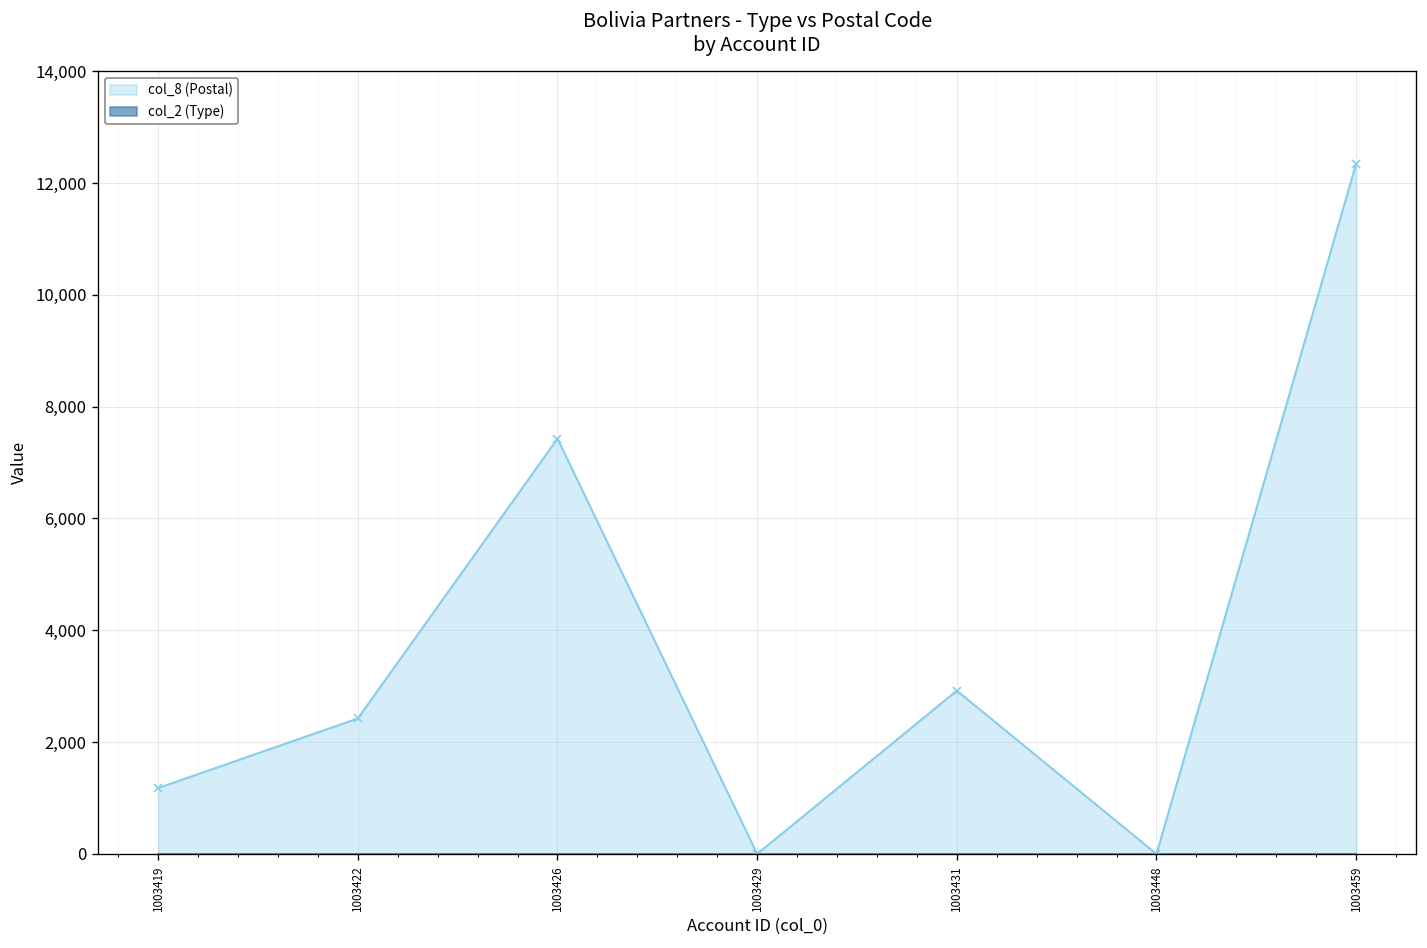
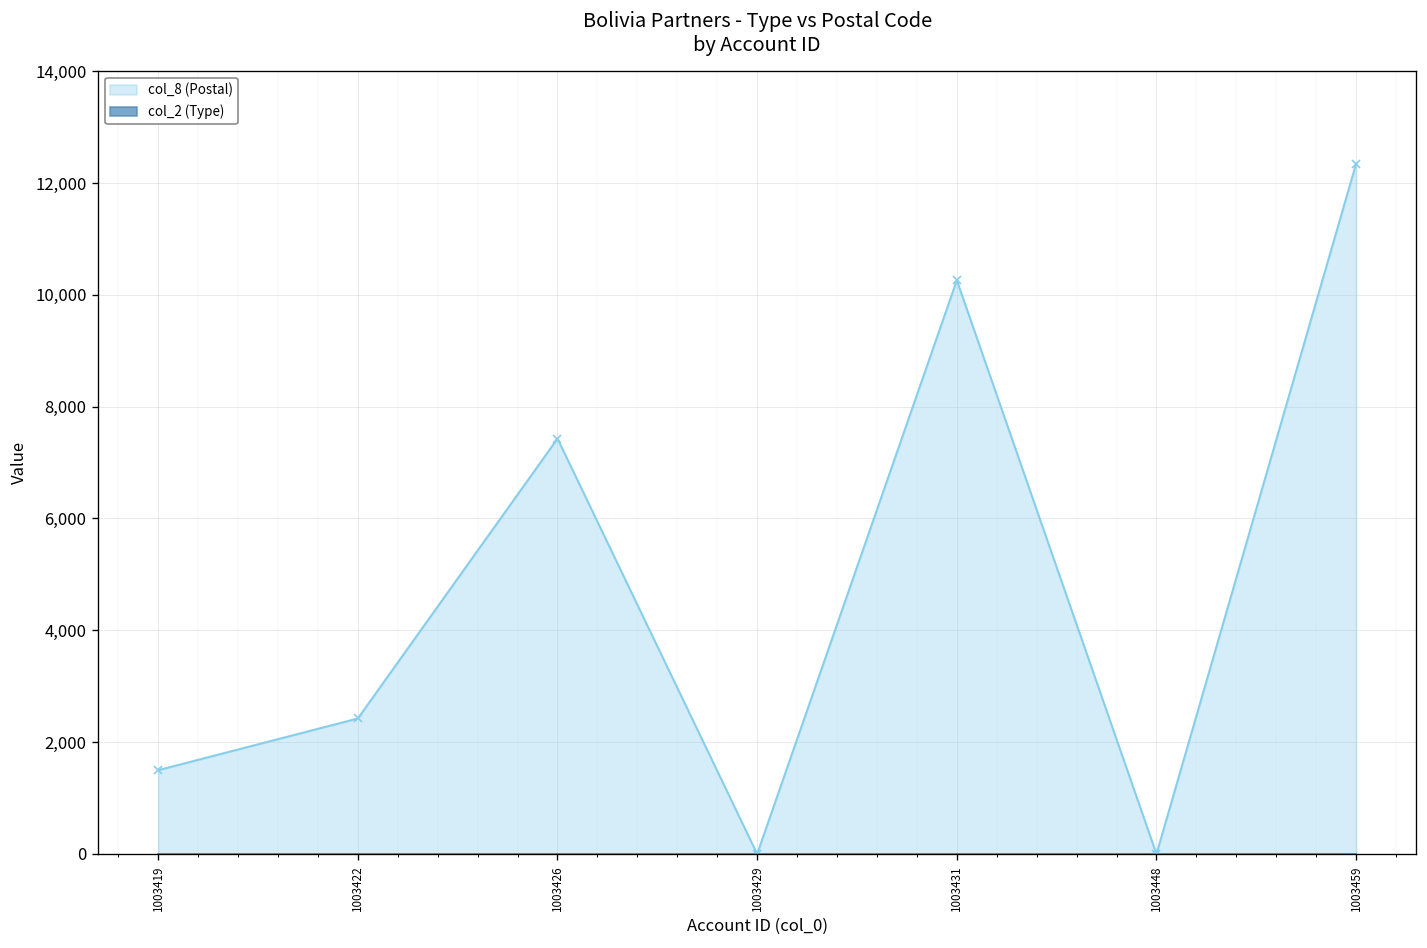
  {
    "col_8 (Postal)": {
-     "1003419": "1,200",
+     "1003419": "1,500",
      "1003422": "2,400",
      "1003426": "7,400",
-     "1003431": "2,900",
+     "1003431": "10,300",
      "1003459": "12,300"
    },
    "col_2 (Type)": {
      "1003419": "0",
      "1003422": "0",
      "1003426": "0",
      "1003431": "0",
      "1003459": "0"
    }
  }
